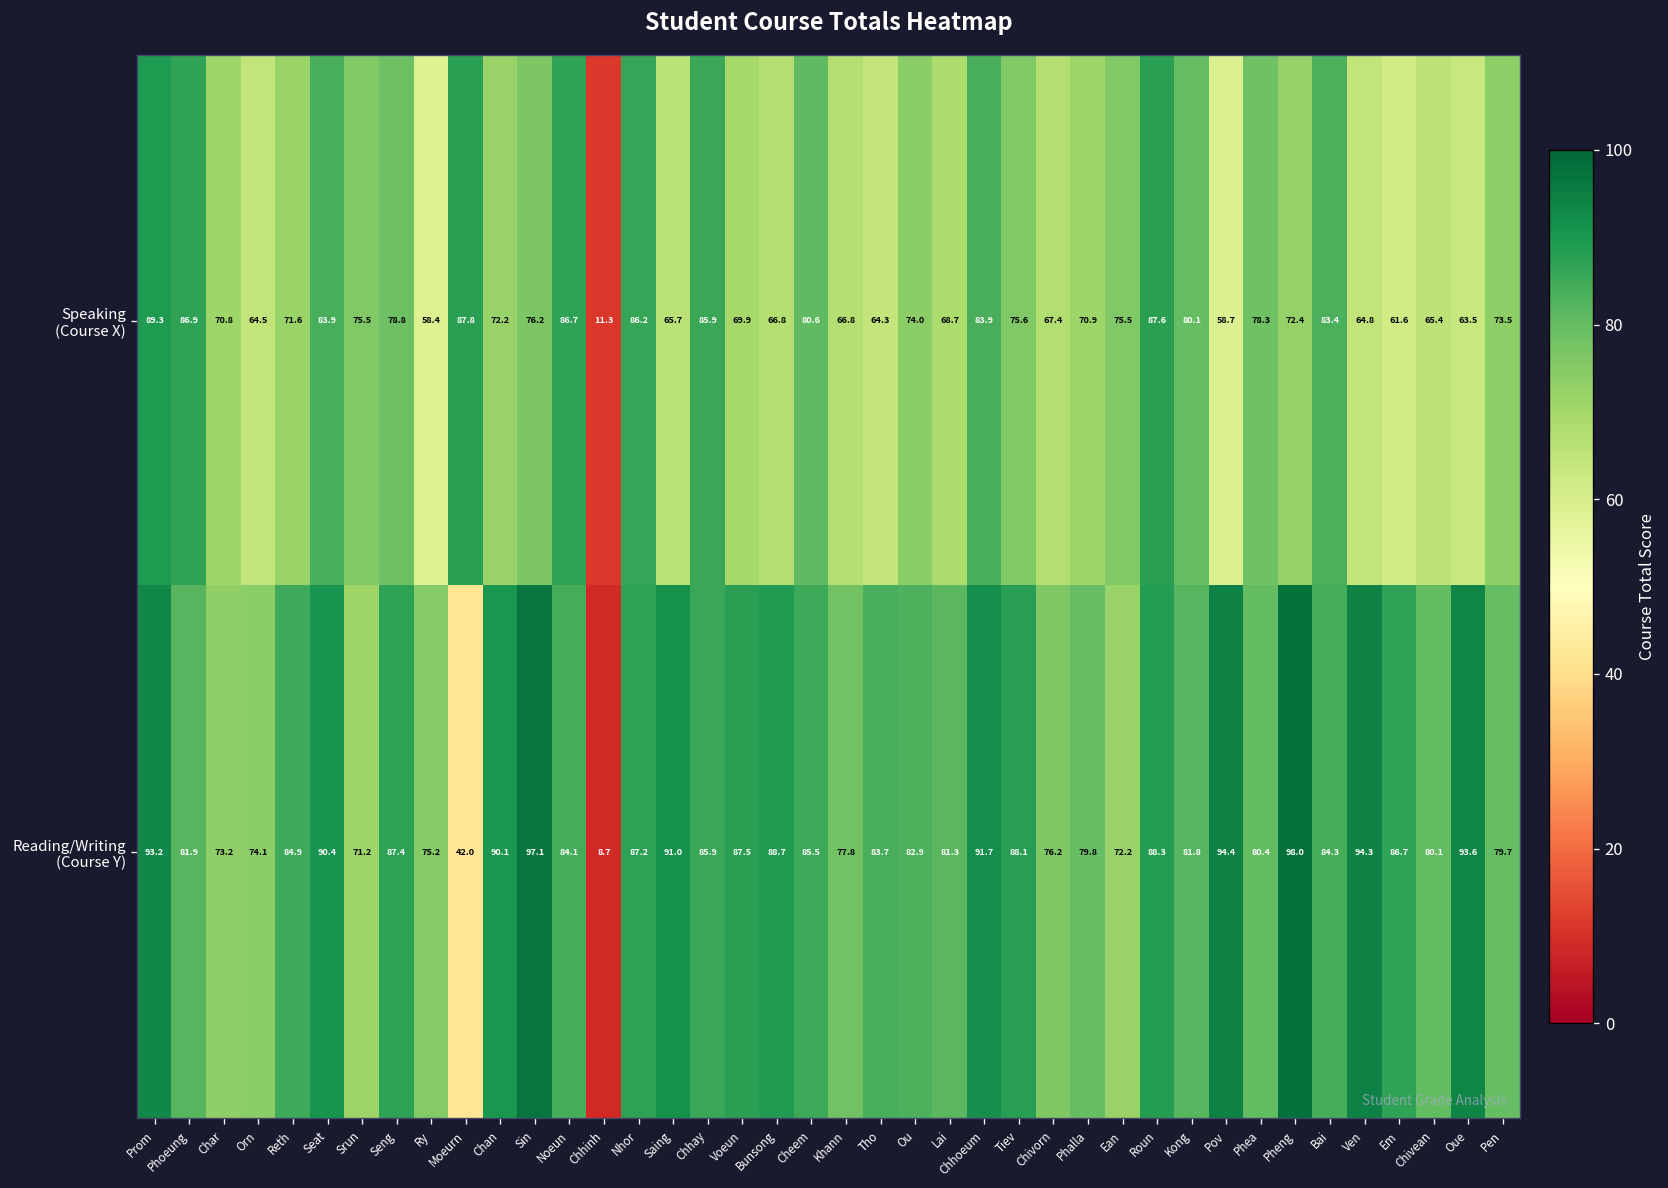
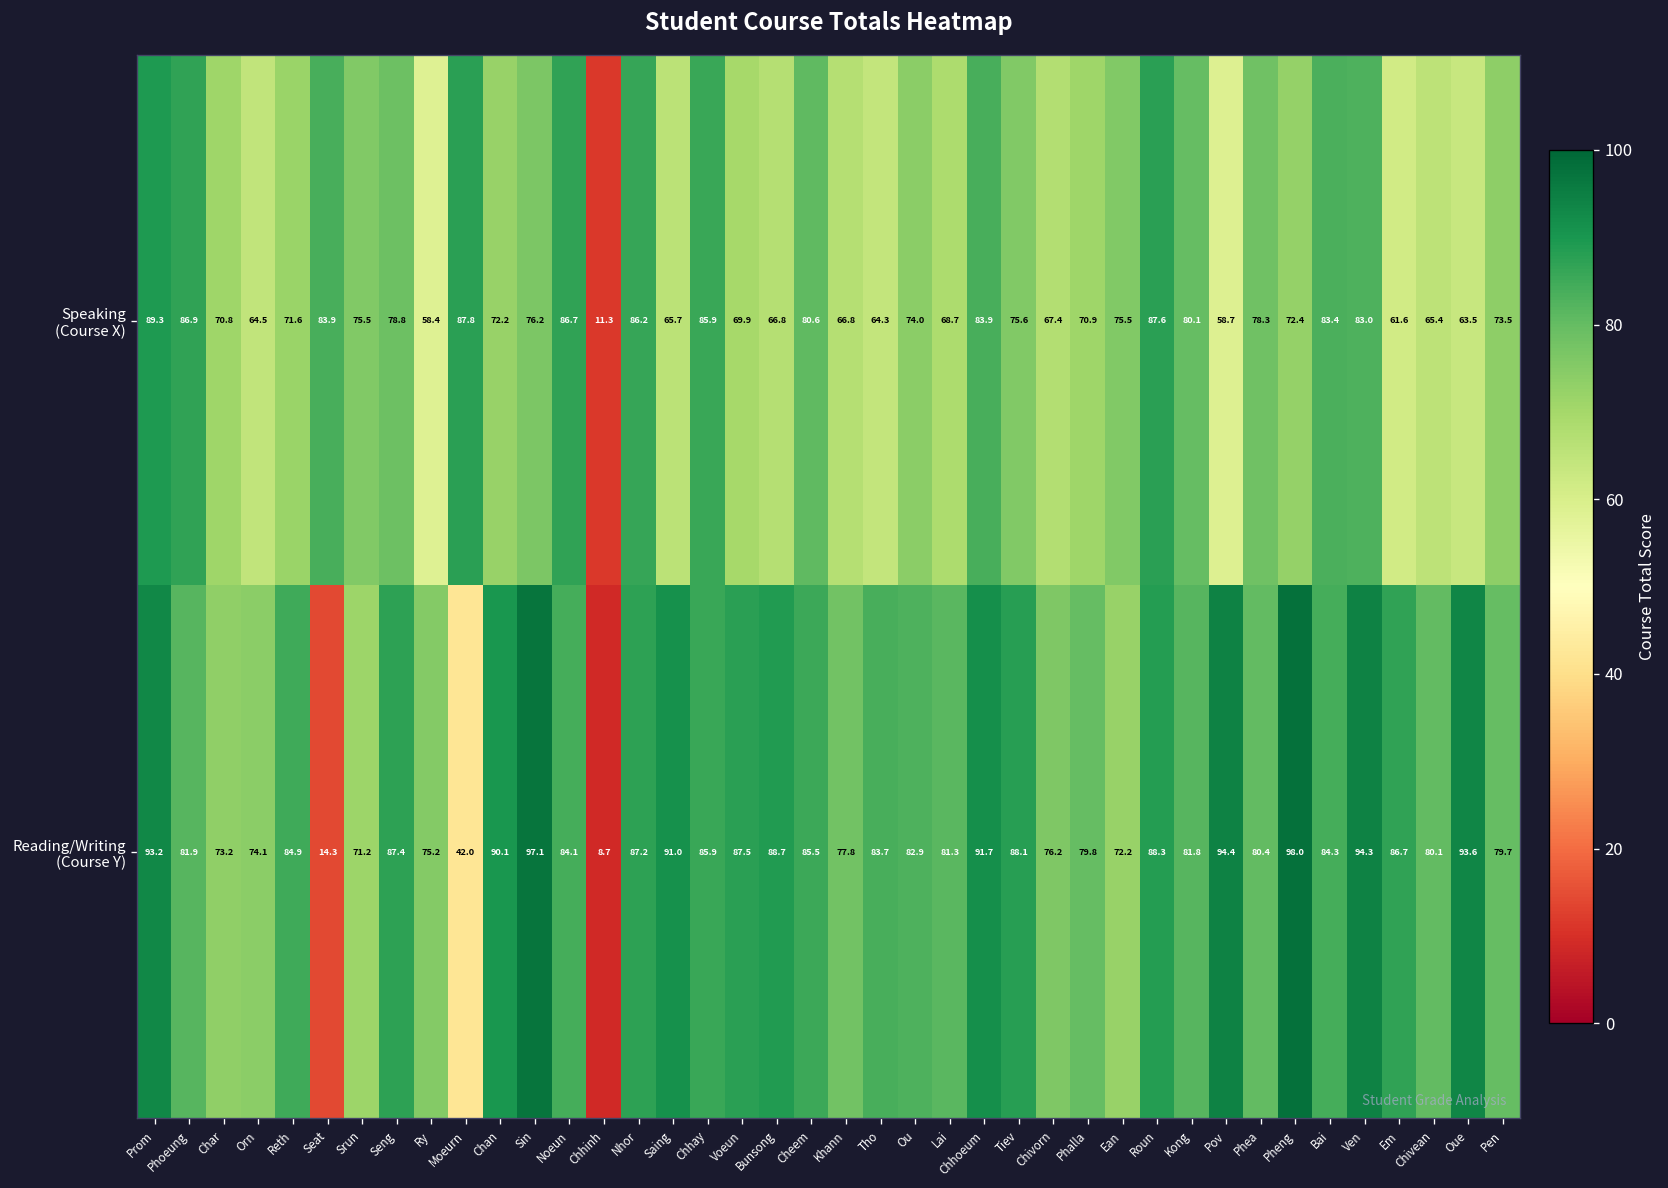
  {
    "Speaking (Course X)": {
      "Prom": 89.3,
      "Phoeung": 86.9,
      "Char": 70.8,
      "Orn": 64.5,
      "Reth": 71.6,
      "Seat": 83.9,
      "Srun": 75.5,
      "Seng": 78.8,
      "Ry": 58.4,
      "Moeurn": 87.8,
      "Chan": 72.2,
      "Sin": 76.2,
      "Noeun": 86.7,
      "Chhinh": 11.3,
      "Nhor": 86.2,
      "Saing": 65.7,
      "Chhay": 85.9,
      "Voeun": 69.9,
      "Bunsong": 66.8,
      "Cheem": 80.6,
      "Khann": 66.8,
      "Tho": 64.3,
      "Ou": 74.0,
      "Lai": 68.7,
      "Chhoeum": 83.9,
      "Tiev": 75.6,
      "Chivorn": 67.4,
      "Phalla": 70.9,
      "Ean": 75.5,
      "Roun": 87.6,
      "Kong": 80.1,
      "Pov": 58.7,
      "Phea": 78.3,
      "Pheng": 72.4,
      "Bai": 83.4,
-     "Ven": 64.8,
+     "Ven": 83.0,
      "Em": 61.6,
      "Chivean": 65.4,
      "Oue": 63.5,
      "Pen": 73.5
    },
    "Reading/Writing (Course Y)": {
      "Prom": 93.2,
      "Phoeung": 81.9,
      "Char": 73.2,
      "Orn": 74.1,
      "Reth": 84.9,
-     "Seat": 90.4,
+     "Seat": 14.3,
      "Srun": 71.2,
      "Seng": 87.4,
      "Ry": 75.2,
      "Moeurn": 42.0,
      "Chan": 90.1,
      "Sin": 97.1,
      "Noeun": 84.1,
      "Chhinh": 8.7,
      "Nhor": 87.2,
      "Saing": 91.0,
      "Chhay": 85.9,
      "Voeun": 87.5,
      "Bunsong": 88.7,
      "Cheem": 85.5,
      "Khann": 77.8,
      "Tho": 83.7,
      "Ou": 82.9,
      "Lai": 81.3,
      "Chhoeum": 91.7,
      "Tiev": 88.1,
      "Chivorn": 76.2,
      "Phalla": 79.8,
      "Ean": 72.2,
      "Roun": 88.3,
      "Kong": 81.8,
      "Pov": 94.4,
      "Phea": 80.4,
      "Pheng": 98.0,
      "Bai": 84.3,
      "Ven": 94.3,
      "Em": 86.7,
      "Oue": 93.6,
      "Pen": 79.7
    }
  }
